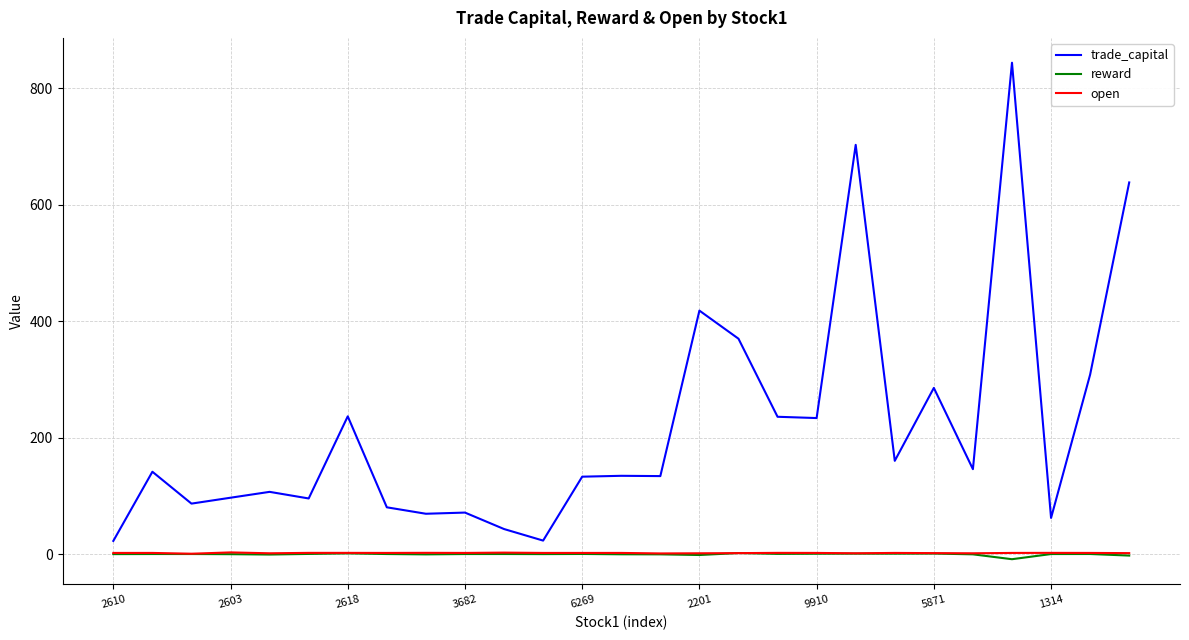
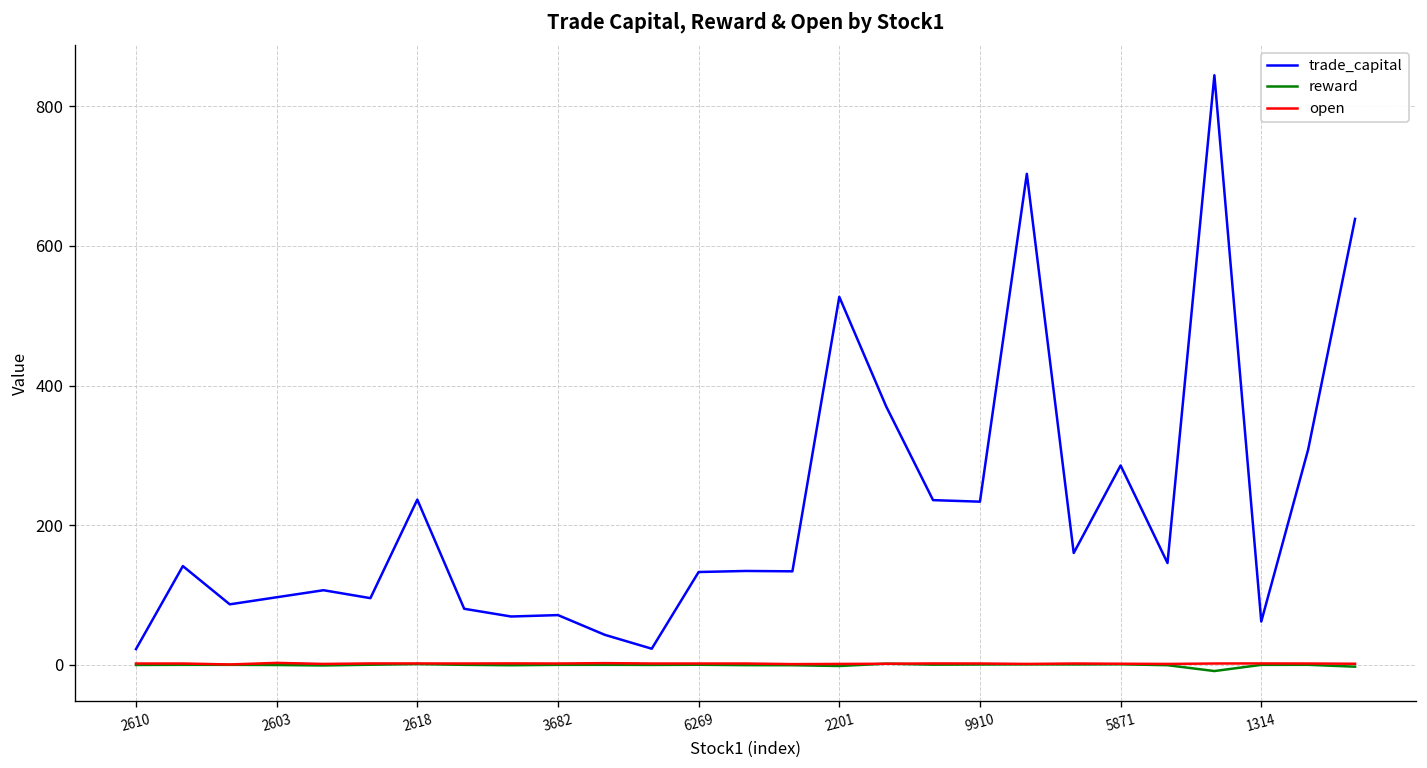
  {
    "trade_capital": {
-     "2201": 420,
+     "2201": 530,
      "1314": 60
    }
  }
